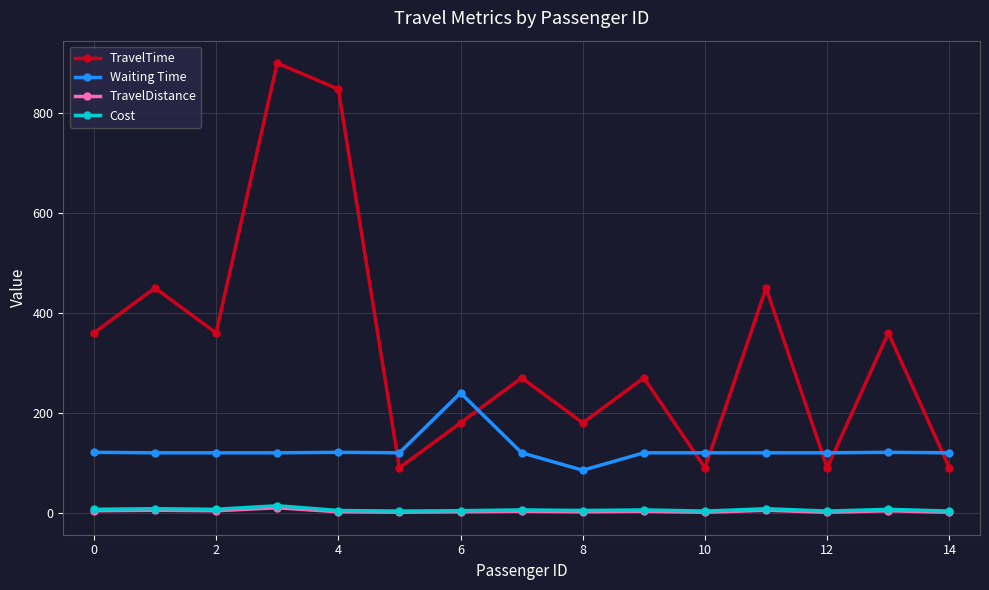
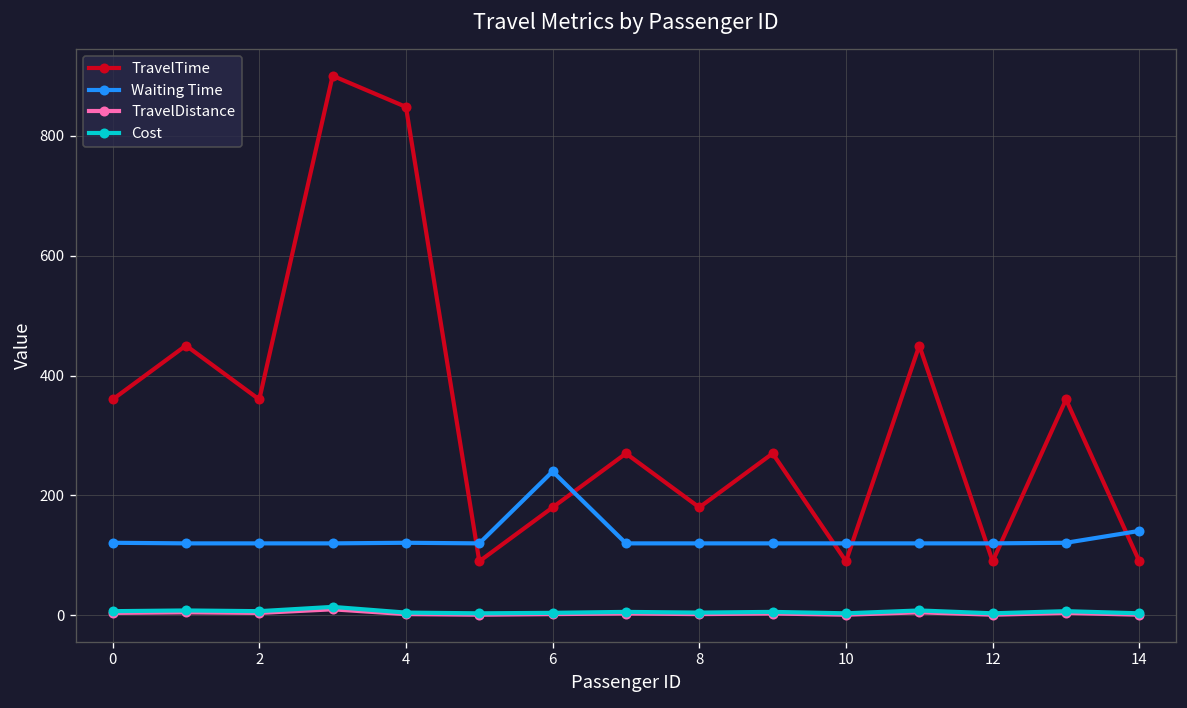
  {
    "TravelTime": {
      "0": 360,
      "2": 360,
      "4": 850,
      "6": 180,
      "8": 180,
      "10": 90,
      "12": 90,
      "14": 90
    },
    "Waiting Time": {
      "0": 120,
      "2": 120,
      "4": 120,
      "6": 240,
-     "8": 90,
+     "8": 120,
      "10": 120,
      "12": 120,
-     "14": 120
+     "14": 140
    }
  }
